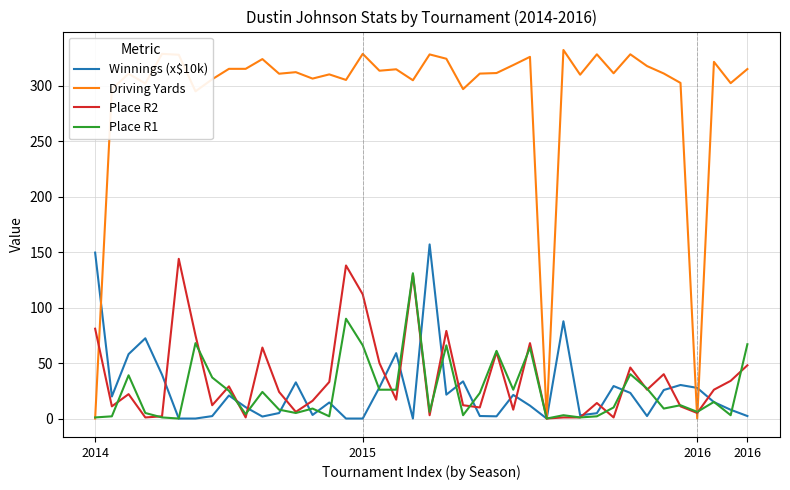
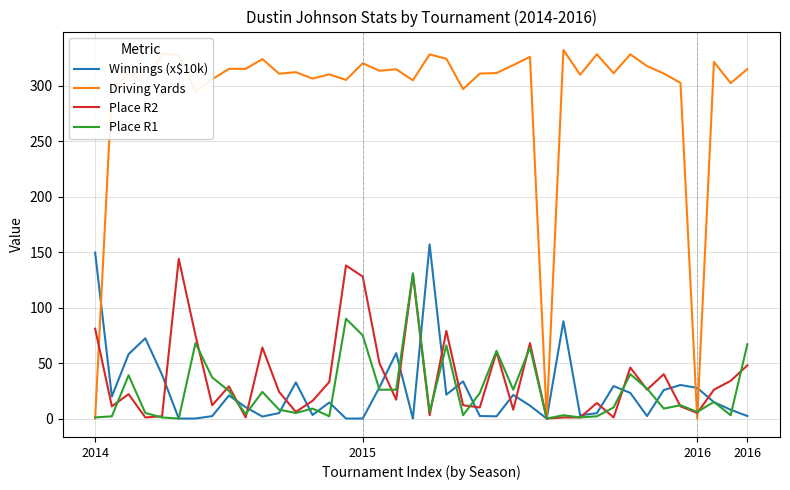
  {
    "Winnings (x$10k)": {
      "2014": 150,
      "2015": 0
    },
    "Driving Yards": {
-     "2015": 329
+     "2015": 320
    },
    "Place R2": {
      "2014": 81,
-     "2015": 112
+     "2015": 128
    },
    "Place R1": {
-     "2015": 66
+     "2015": 75
    }
  }
